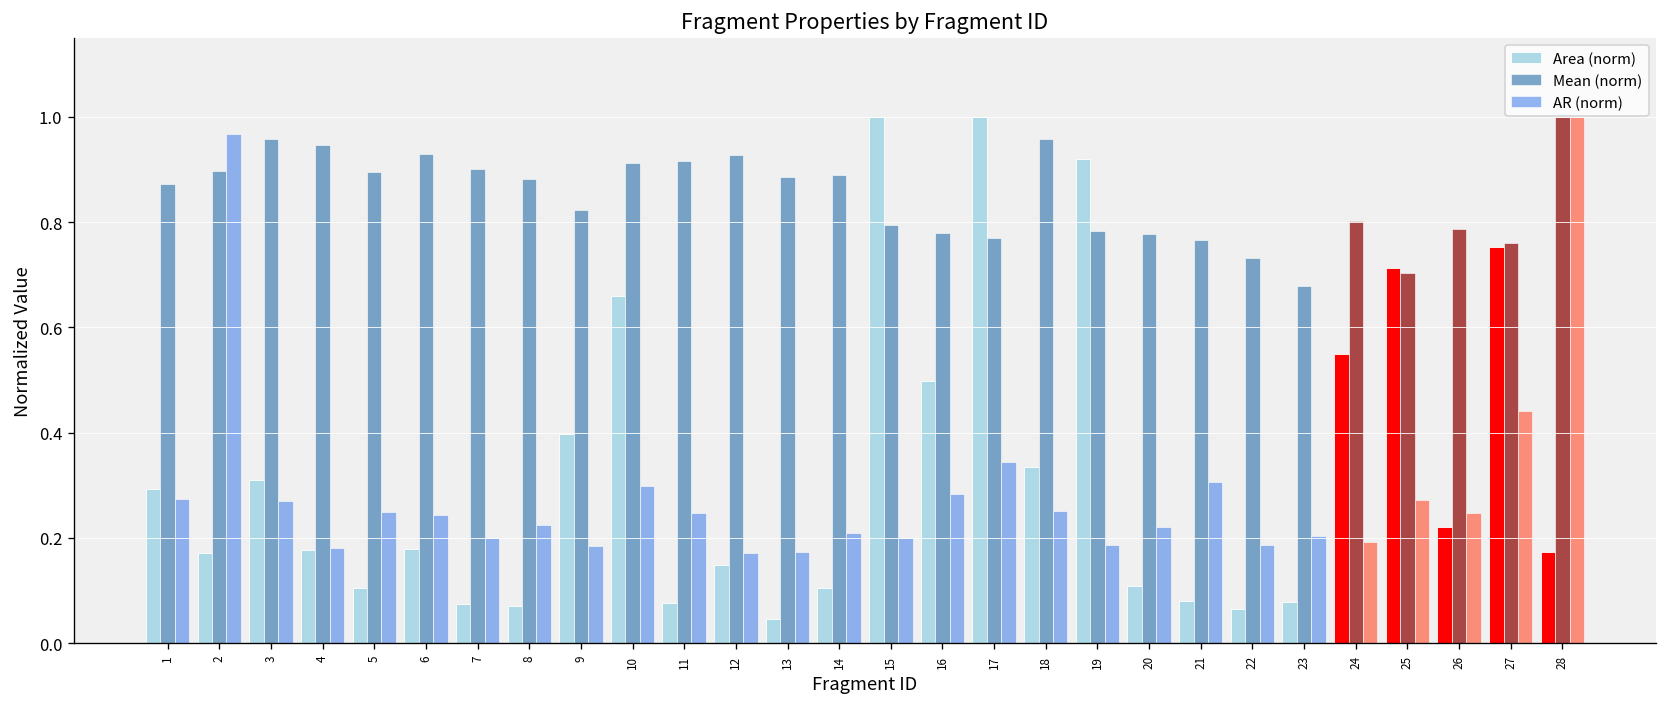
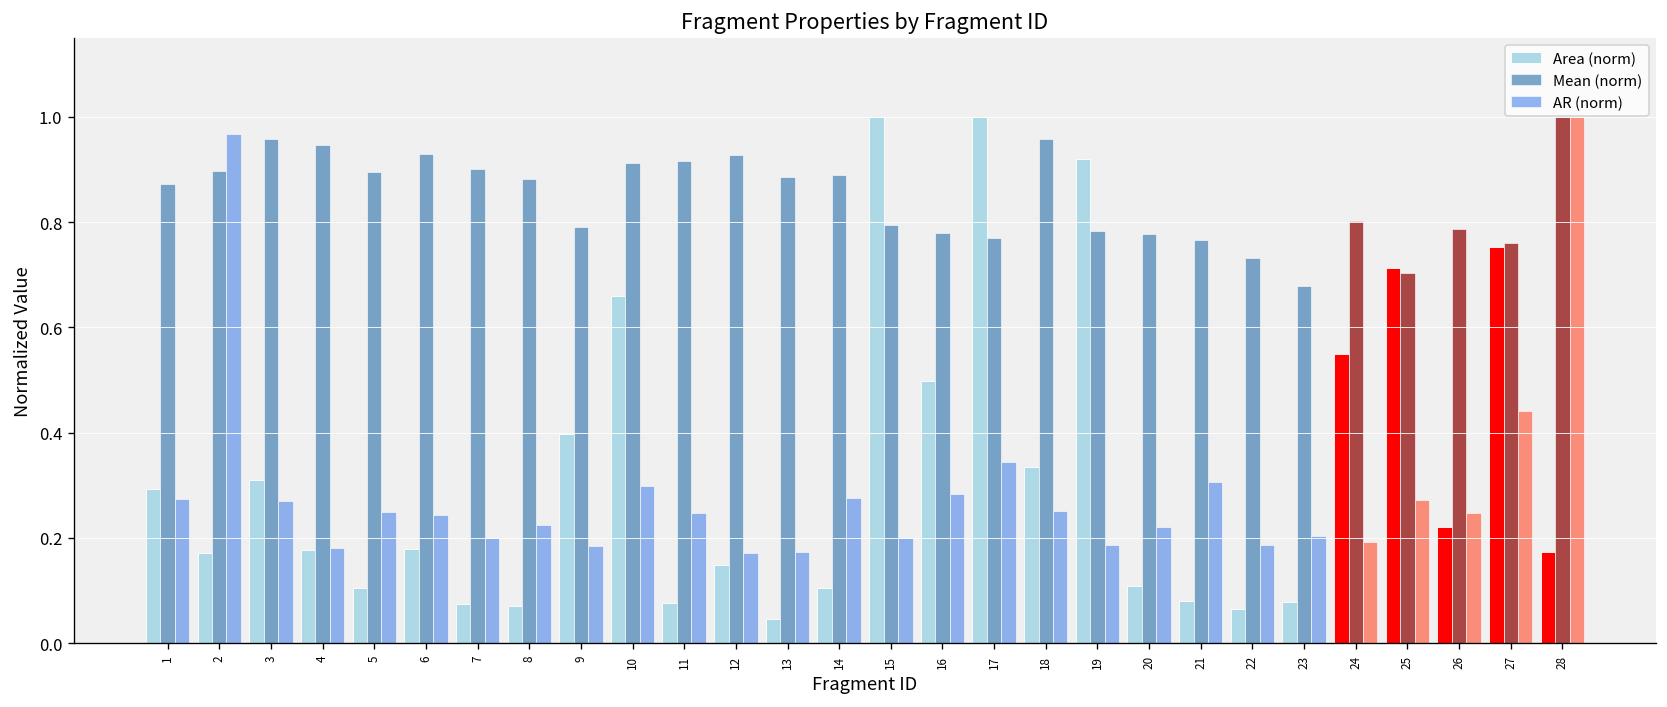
  {
    "Area (norm)": {
      "1": 0.29,
      "2": 0.17,
      "3": 0.31,
      "4": 0.18,
      "5": 0.10,
      "6": 0.18,
      "7": 0.07,
      "8": 0.07,
      "9": 0.40,
      "10": 0.66,
      "11": 0.08,
      "12": 0.15,
      "13": 0.05,
      "14": 0.10,
      "15": 1.00,
      "16": 0.50,
      "17": 1.00,
      "18": 0.33,
      "19": 0.92,
      "20": 0.11,
      "21": 0.08,
      "22": 0.06,
      "23": 0.08,
      "24": 0.55,
      "25": 0.71,
      "26": 0.22,
      "27": 0.75,
      "28": 0.17
    },
    "Mean (norm)": {
      "1": 0.87,
      "2": 0.90,
      "3": 0.96,
      "4": 0.95,
      "5": 0.90,
      "6": 0.93,
      "7": 0.90,
      "8": 0.88,
-     "9": 0.82,
+     "9": 0.79,
      "10": 0.91,
      "11": 0.92,
      "12": 0.93,
      "13": 0.89,
      "14": 0.89,
      "15": 0.79,
      "16": 0.78,
      "17": 0.77,
      "18": 0.96,
      "19": 0.78,
      "20": 0.78,
      "21": 0.77,
      "22": 0.73,
      "23": 0.68,
      "24": 0.80,
      "25": 0.70,
      "26": 0.79,
      "27": 0.76
    },
    "AR (norm)": {
      "1": 0.27,
      "2": 0.97,
      "3": 0.27,
      "4": 0.18,
      "5": 0.25,
      "6": 0.24,
      "7": 0.20,
      "8": 0.22,
      "9": 0.18,
      "10": 0.30,
      "11": 0.25,
      "12": 0.17,
      "13": 0.17,
-     "14": 0.21,
+     "14": 0.28,
      "15": 0.20,
      "16": 0.28,
      "17": 0.34,
      "18": 0.25,
      "19": 0.19,
      "20": 0.22,
      "21": 0.31,
      "22": 0.19,
      "23": 0.20,
      "24": 0.19,
      "25": 0.27,
      "26": 0.25,
      "27": 0.44
    }
  }
